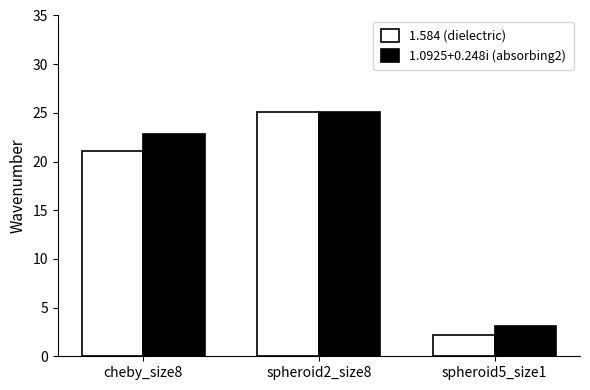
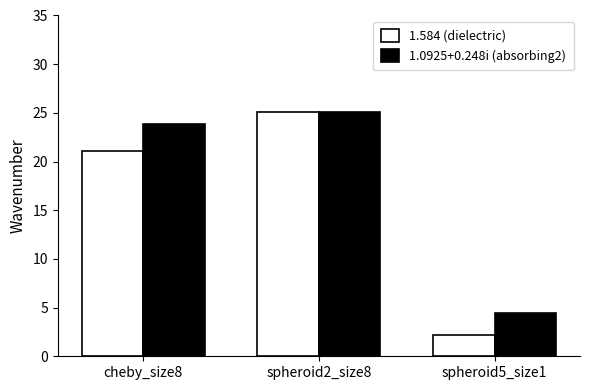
  {
    "1.584 (dielectric)": {
      "cheby_size8": 21,
      "spheroid2_size8": 25,
      "spheroid5_size1": 2
    },
    "1.0925+0.248i (absorbing2)": {
-     "cheby_size8": 23,
+     "cheby_size8": 24,
      "spheroid2_size8": 25,
-     "spheroid5_size1": 3
+     "spheroid5_size1": 4
    }
  }
